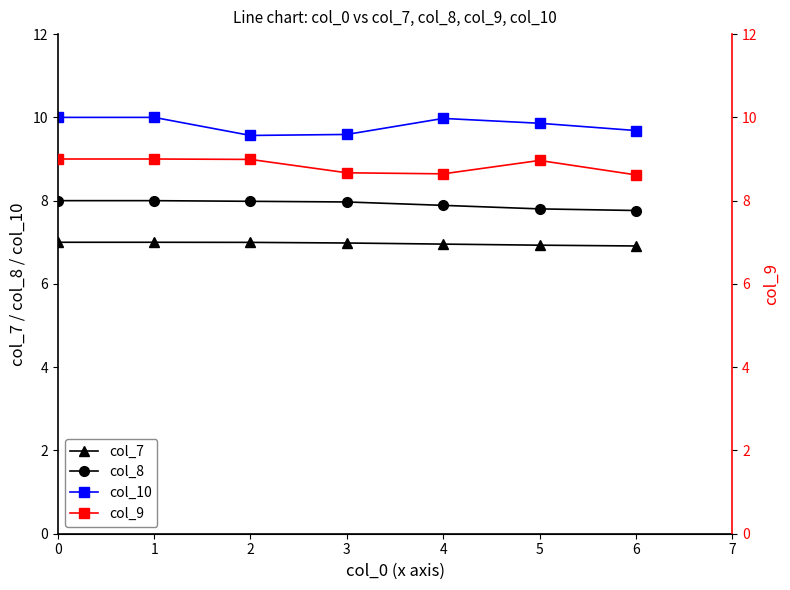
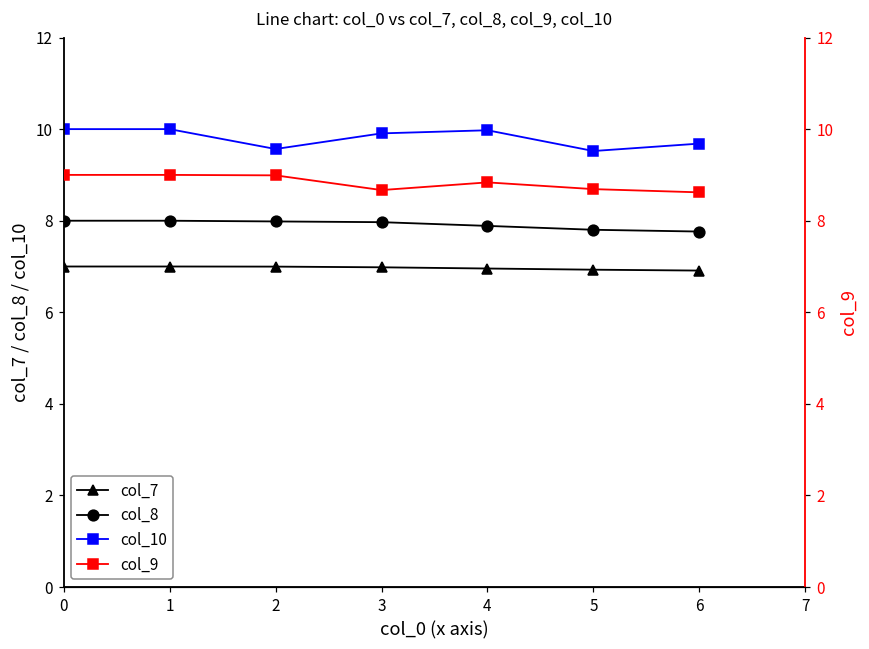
  {
    "col_10": {
      "0": 10.0,
      "1": 10.0,
      "2": 9.6,
-     "3": 9.6,
+     "3": 9.9,
      "4": 10.0,
-     "5": 9.9,
+     "5": 9.5,
      "6": 9.7
    },
    "col_9": {
      "0": 9.0,
      "1": 9.0,
      "2": 9.0,
      "3": 8.7,
-     "4": 8.6,
-     "5": 9.0,
+     "4": 8.8,
+     "5": 8.7,
      "6": 8.6
    }
  }
